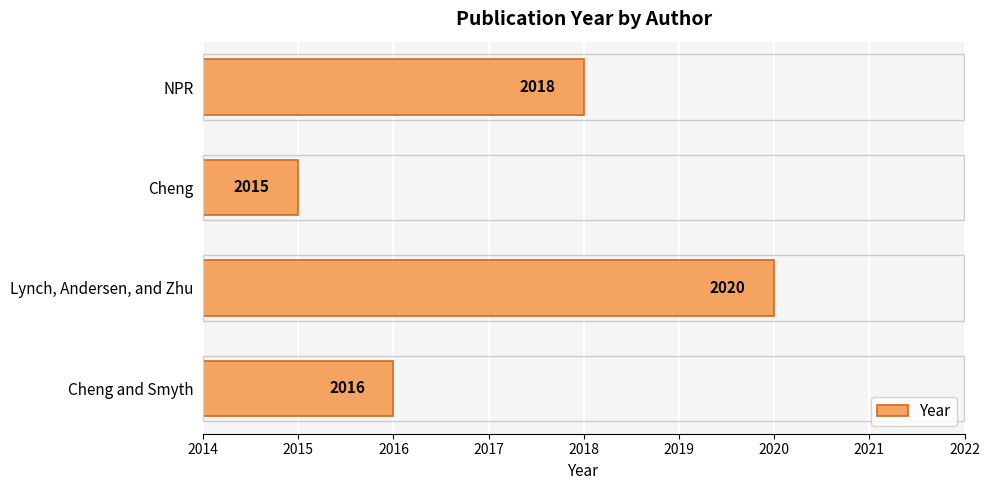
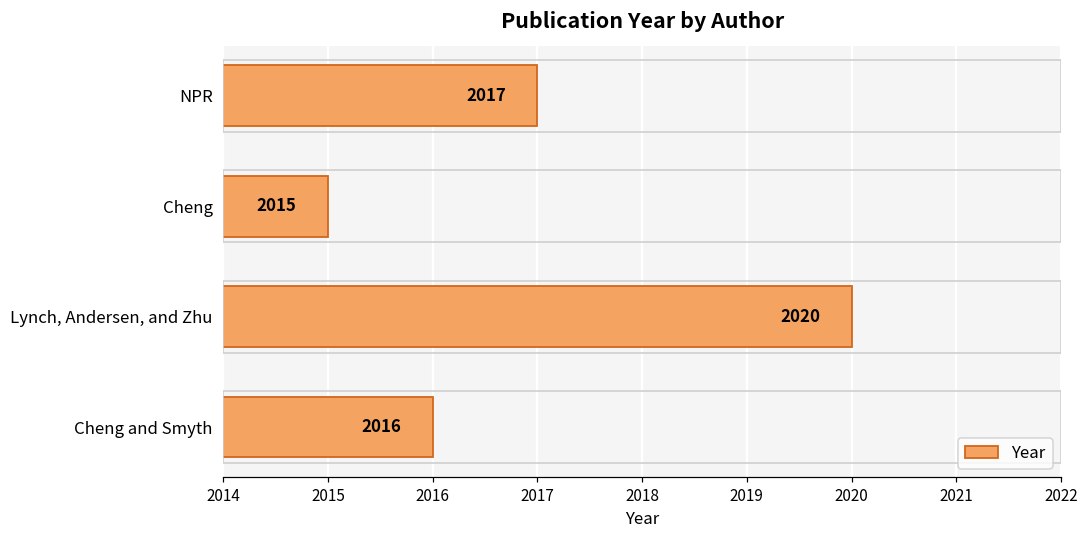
  {
-   "NPR": 2018,
+   "NPR": 2017,
    "Cheng": 2015,
    "Lynch, Andersen, and Zhu": 2020,
    "Cheng and Smyth": 2016
  }
